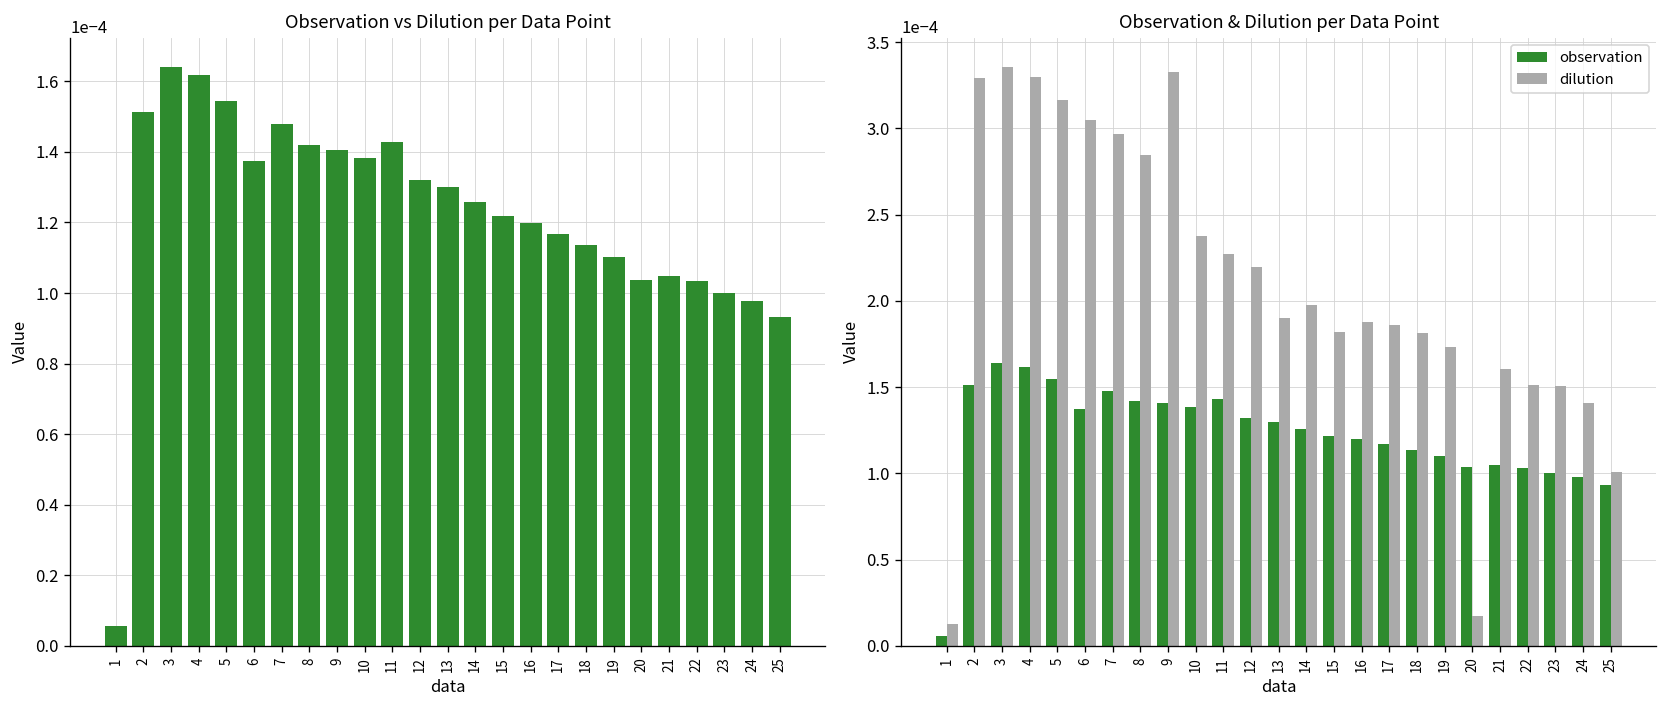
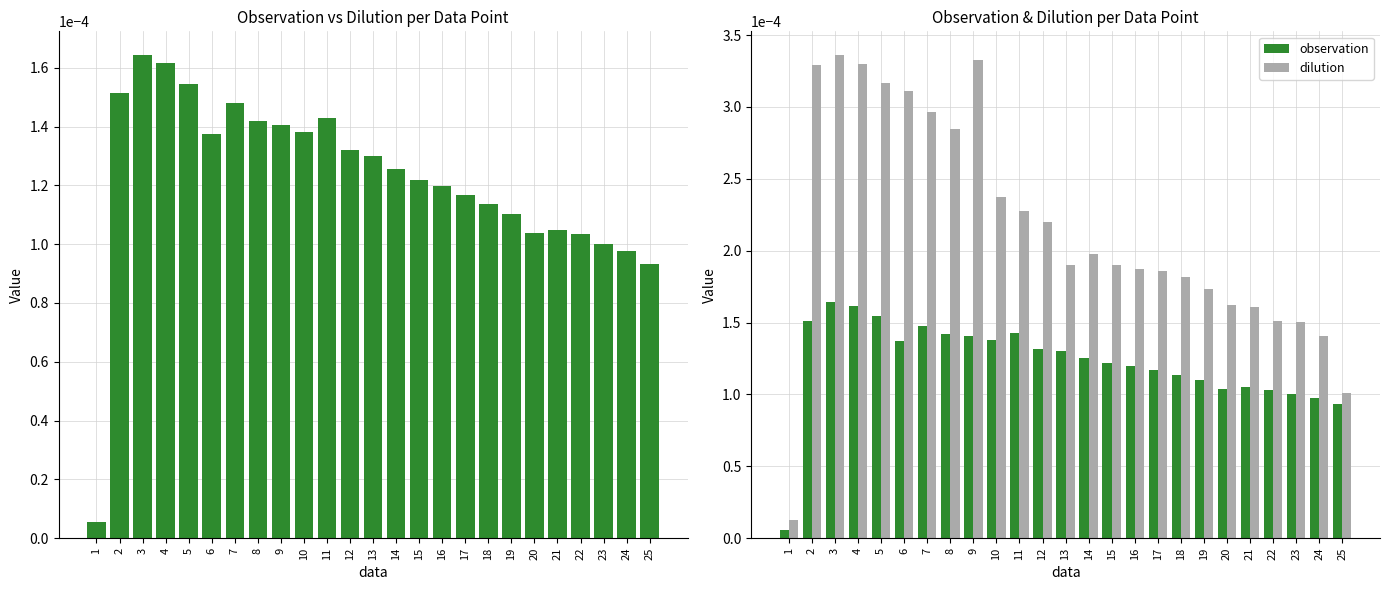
  {
    "Observation vs Dilution per Data Point": {
      "1": 0.000006,
      "2": 0.000151,
      "3": 0.000164,
      "4": 0.000162,
      "5": 0.000154,
      "6": 0.000138,
      "7": 0.000148,
      "8": 0.000142,
      "9": 0.000141,
      "10": 0.000138,
      "11": 0.000143,
      "12": 0.000132,
      "13": 0.000130,
      "14": 0.000126,
      "15": 0.000122,
      "16": 0.000120,
      "17": 0.000117,
      "18": 0.000114,
      "19": 0.000110,
      "20": 0.000104,
      "21": 0.000105,
      "22": 0.000103,
      "23": 0.000100,
      "24": 0.000098,
      "25": 0.000093
    },
    "Observation & Dilution per Data Point": {
      "observation": {
        "1": 0.000006,
        "2": 0.000151,
        "3": 0.000164,
        "4": 0.000162,
        "5": 0.000154,
        "6": 0.000138,
        "7": 0.000148,
        "8": 0.000142,
        "9": 0.000141,
        "10": 0.000138,
        "11": 0.000143,
        "12": 0.000132,
        "13": 0.000130,
        "14": 0.000126,
        "15": 0.000122,
        "16": 0.000120,
        "17": 0.000117,
        "18": 0.000114,
        "19": 0.000110,
        "20": 0.000104,
        "21": 0.000105,
        "22": 0.000103,
        "23": 0.000100,
        "24": 0.000098,
        "25": 0.000093
      },
      "dilution": {
        "1": 0.000013,
        "2": 0.000329,
        "3": 0.000336,
        "4": 0.000330,
        "5": 0.000316,
-       "6": 0.000305,
+       "6": 0.000311,
        "7": 0.000297,
        "8": 0.000285,
        "9": 0.000333,
        "10": 0.000238,
        "11": 0.000227,
        "12": 0.000220,
        "13": 0.000190,
        "14": 0.000198,
-       "15": 0.000182,
+       "15": 0.000190,
        "16": 0.000188,
        "17": 0.000186,
        "18": 0.000181,
        "19": 0.000173,
-       "20": 0.000017,
+       "20": 0.000162,
        "21": 0.000160,
        "22": 0.000151,
        "23": 0.000151,
        "24": 0.000141,
        "25": 0.000101
      }
    }
  }
